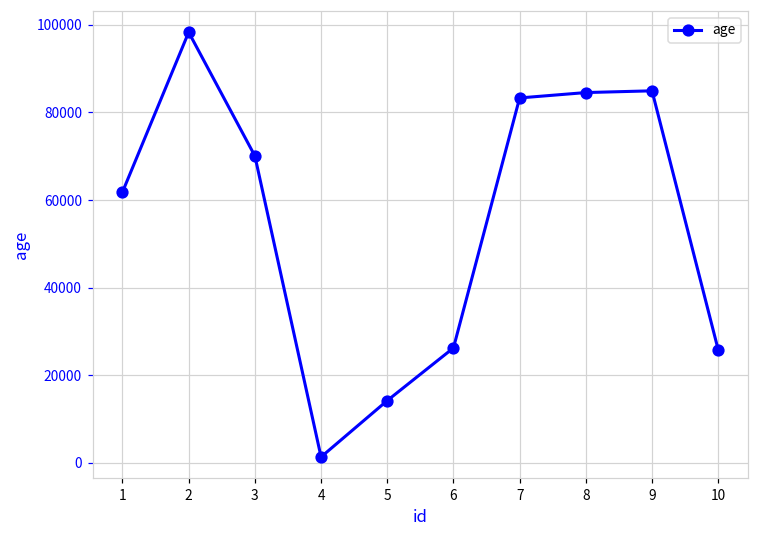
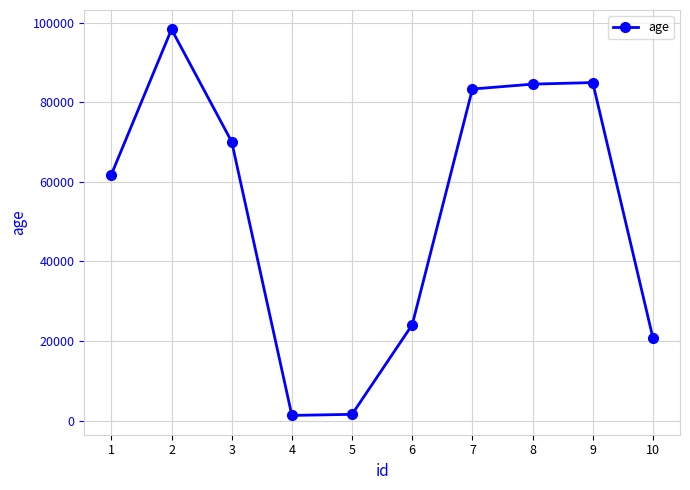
  {
    "1": 62000,
    "2": 98000,
    "3": 70000,
    "4": 1000,
-   "5": 14000,
-   "6": 26000,
+   "5": 2000,
+   "6": 24000,
    "7": 83000,
    "8": 85000,
    "9": 85000,
-   "10": 26000
+   "10": 21000
  }
